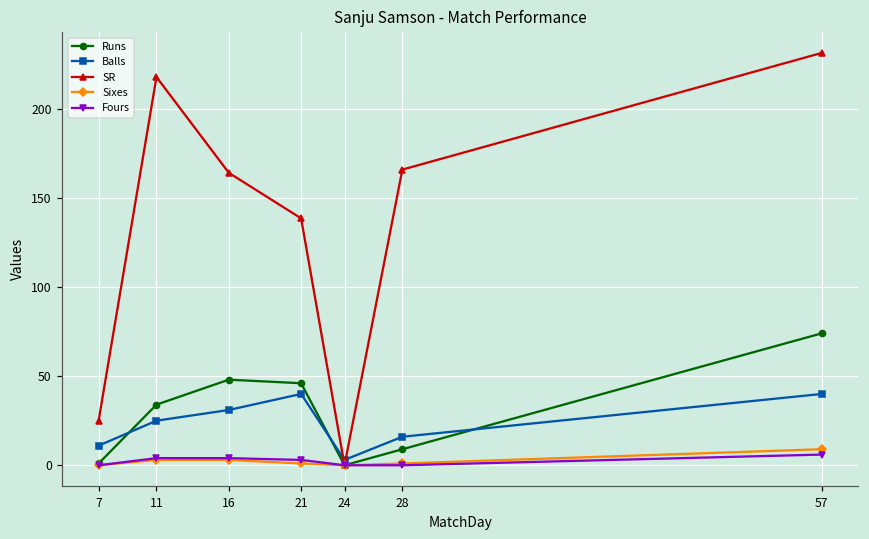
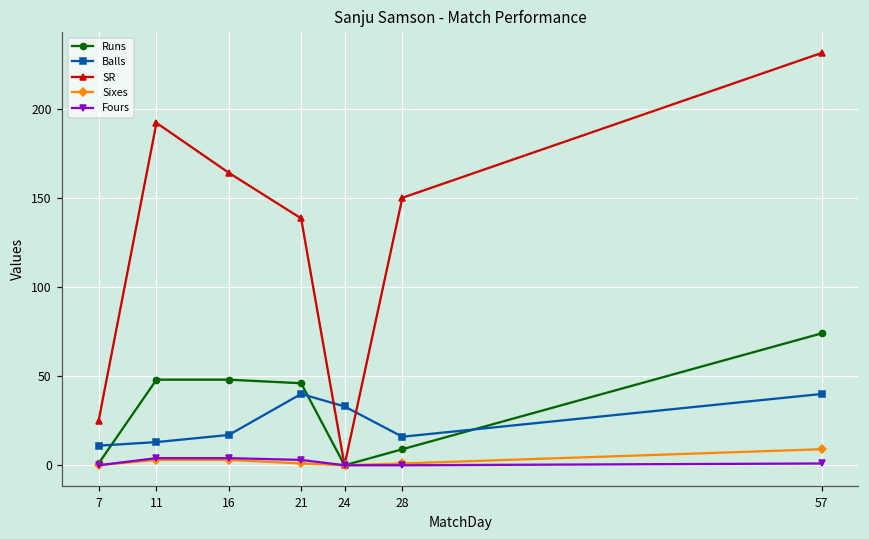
  {
    "Runs": {
-     "11": 34,
+     "11": 48,
      "16": 48,
      "21": 46,
      "28": 9,
      "57": 74
    },
    "Balls": {
      "7": 11,
-     "11": 25,
-     "16": 31,
+     "11": 13,
+     "16": 17,
      "21": 40,
-     "24": 3,
+     "24": 33,
      "28": 16,
      "57": 40
    },
    "SR": {
      "7": 25,
-     "11": 218,
+     "11": 192,
      "16": 164,
      "21": 138,
-     "28": 166,
+     "28": 150,
      "57": 231
    },
    "Sixes": {
      "21": 1,
      "57": 9
    },
    "Fours": {
      "21": 3,
-     "57": 6
+     "57": 1
    }
  }
